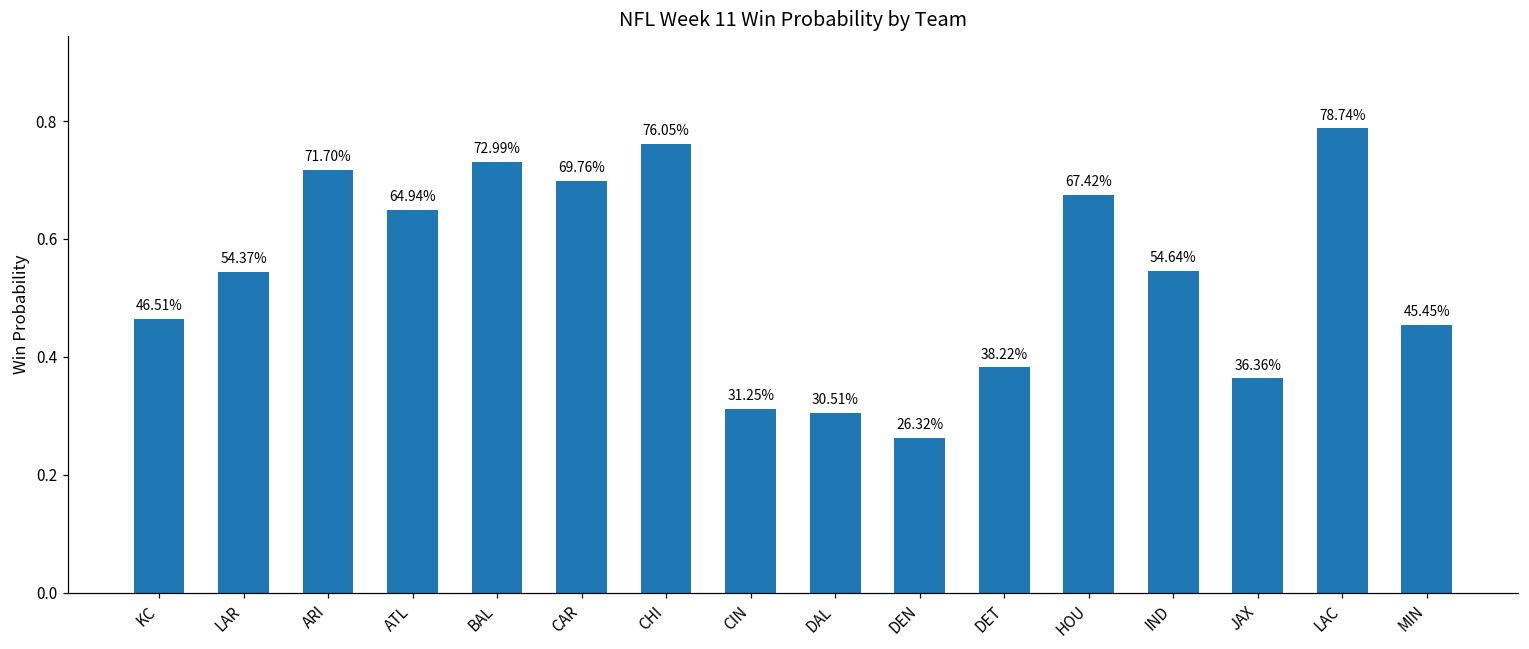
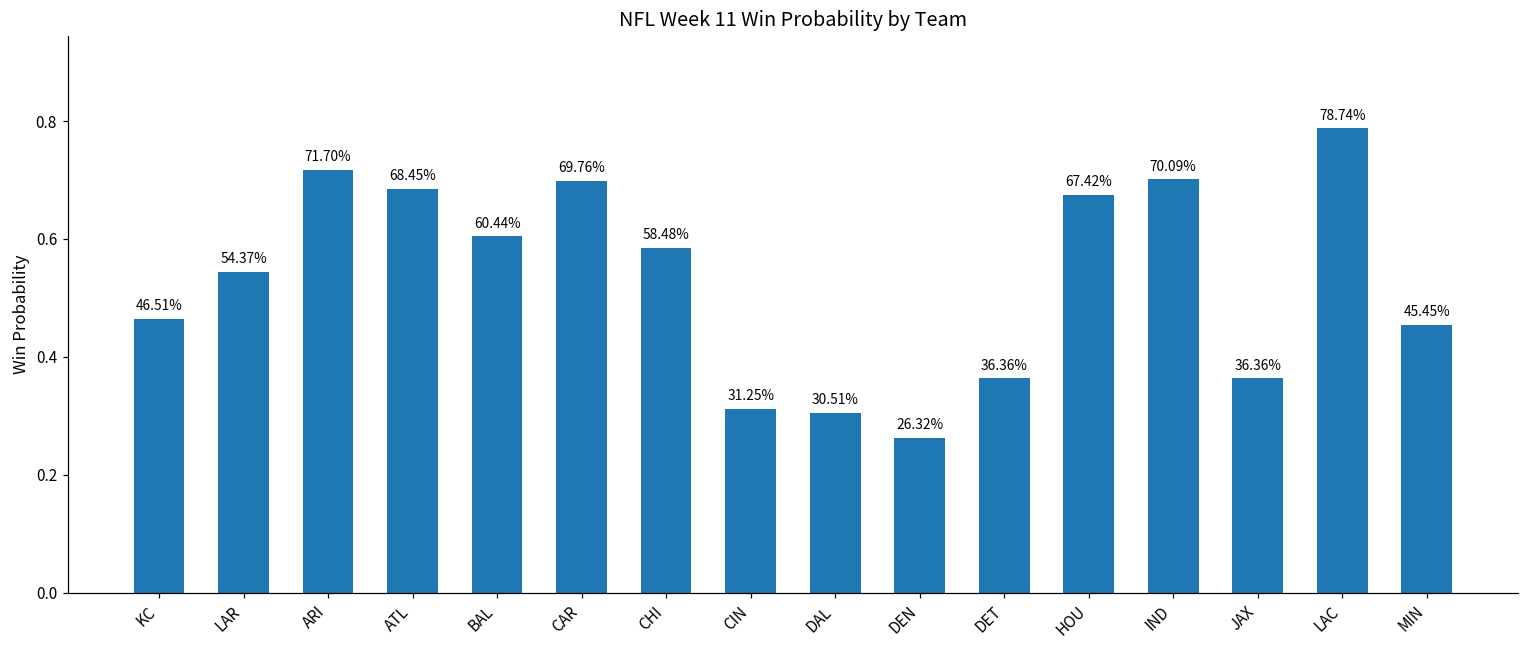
  {
    "KC": "46.51%",
    "LAR": "54.37%",
    "ARI": "71.70%",
-   "ATL": "64.94%",
-   "BAL": "72.99%",
+   "ATL": "68.45%",
+   "BAL": "60.44%",
    "CAR": "69.76%",
-   "CHI": "76.05%",
+   "CHI": "58.48%",
    "CIN": "31.25%",
    "DAL": "30.51%",
    "DEN": "26.32%",
-   "DET": "38.22%",
+   "DET": "36.36%",
    "HOU": "67.42%",
-   "IND": "54.64%",
+   "IND": "70.09%",
    "JAX": "36.36%",
    "LAC": "78.74%",
    "MIN": "45.45%"
  }
